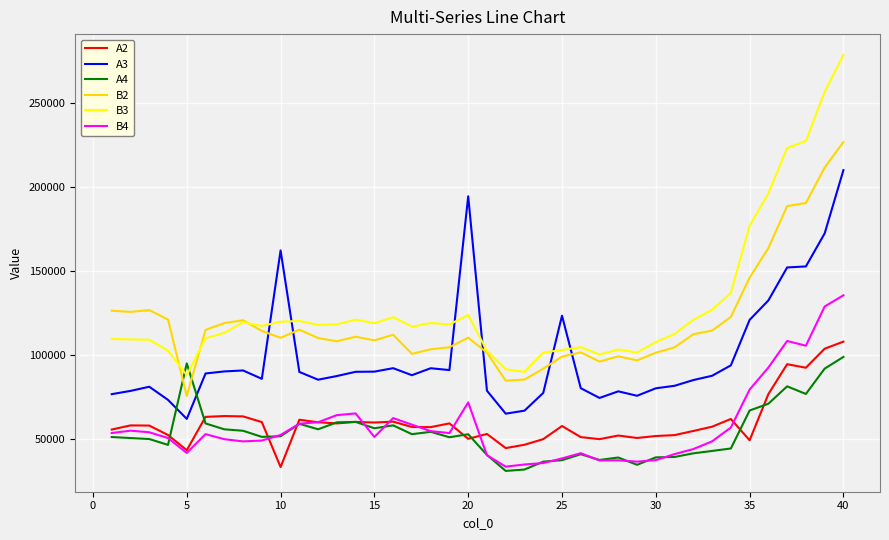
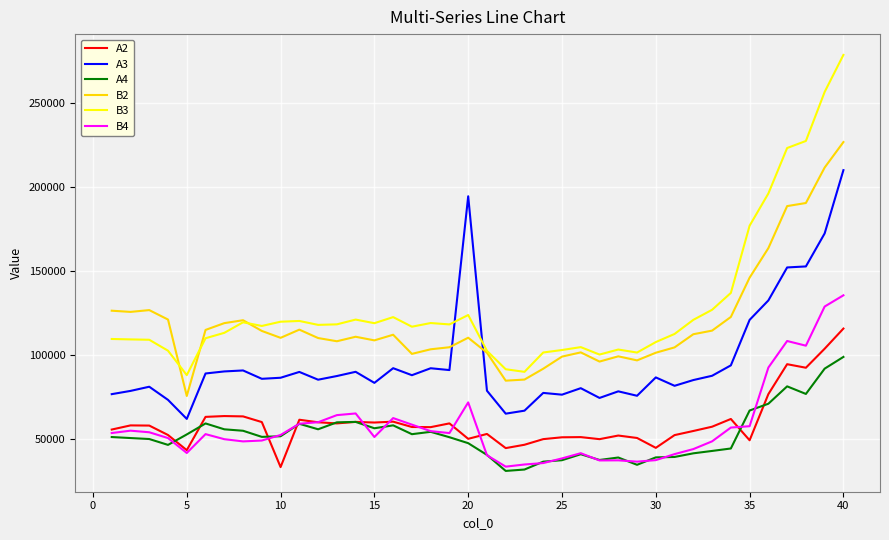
  {
    "A2": {
      "5": 43000,
      "10": 33000,
      "15": 60000,
      "20": 50000,
-     "25": 58000,
-     "30": 52000,
+     "25": 51000,
+     "30": 45000,
      "35": 49000,
-     "40": 108000
+     "40": 116000
    },
    "A3": {
      "5": 62000,
-     "10": 162000,
-     "15": 90000,
+     "10": 86000,
+     "15": 83000,
      "20": 194000,
-     "25": 123000,
-     "30": 80000,
+     "25": 76000,
+     "30": 87000,
      "35": 121000,
      "40": 210000
    },
    "A4": {
-     "5": 95000,
+     "5": 53000,
      "15": 56000,
-     "20": 53000,
+     "20": 48000,
      "30": 39000,
      "35": 67000,
      "40": 99000
    },
    "B4": {
      "5": 42000,
      "15": 51000,
      "20": 72000,
      "30": 37000,
-     "35": 79000,
+     "35": 58000,
      "40": 136000
    }
  }
